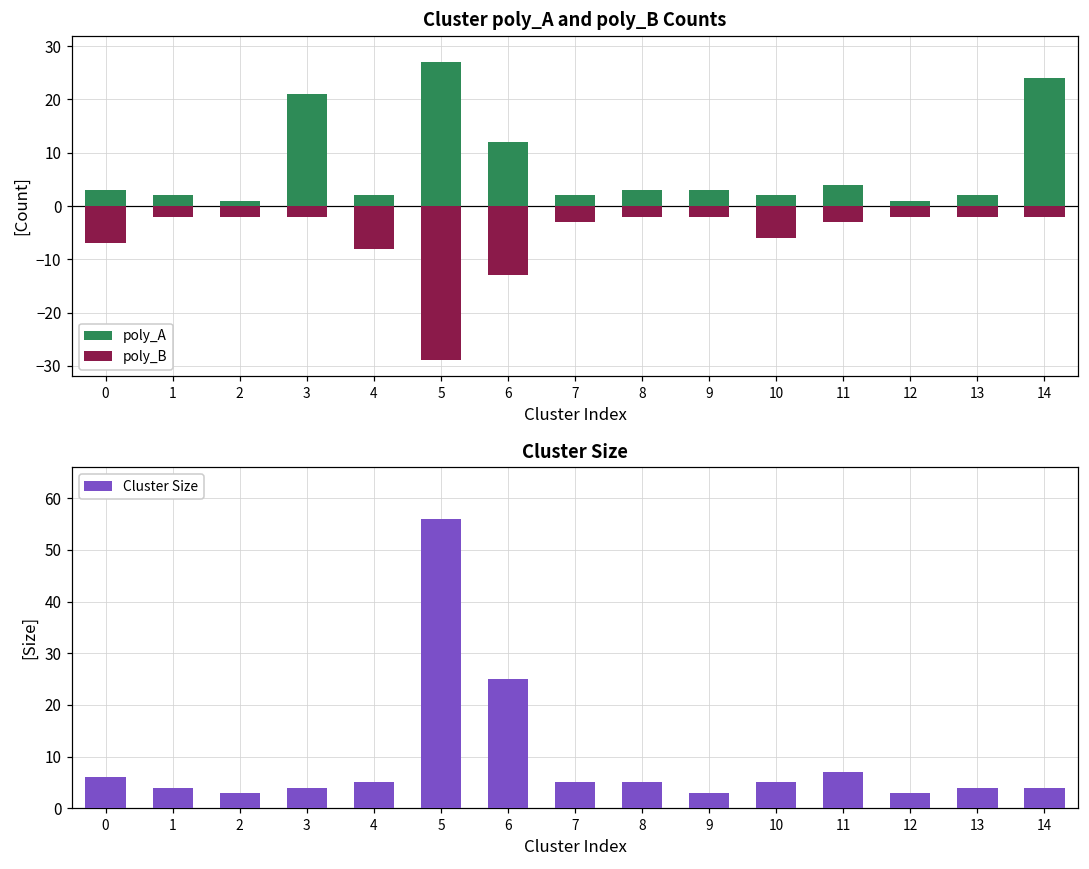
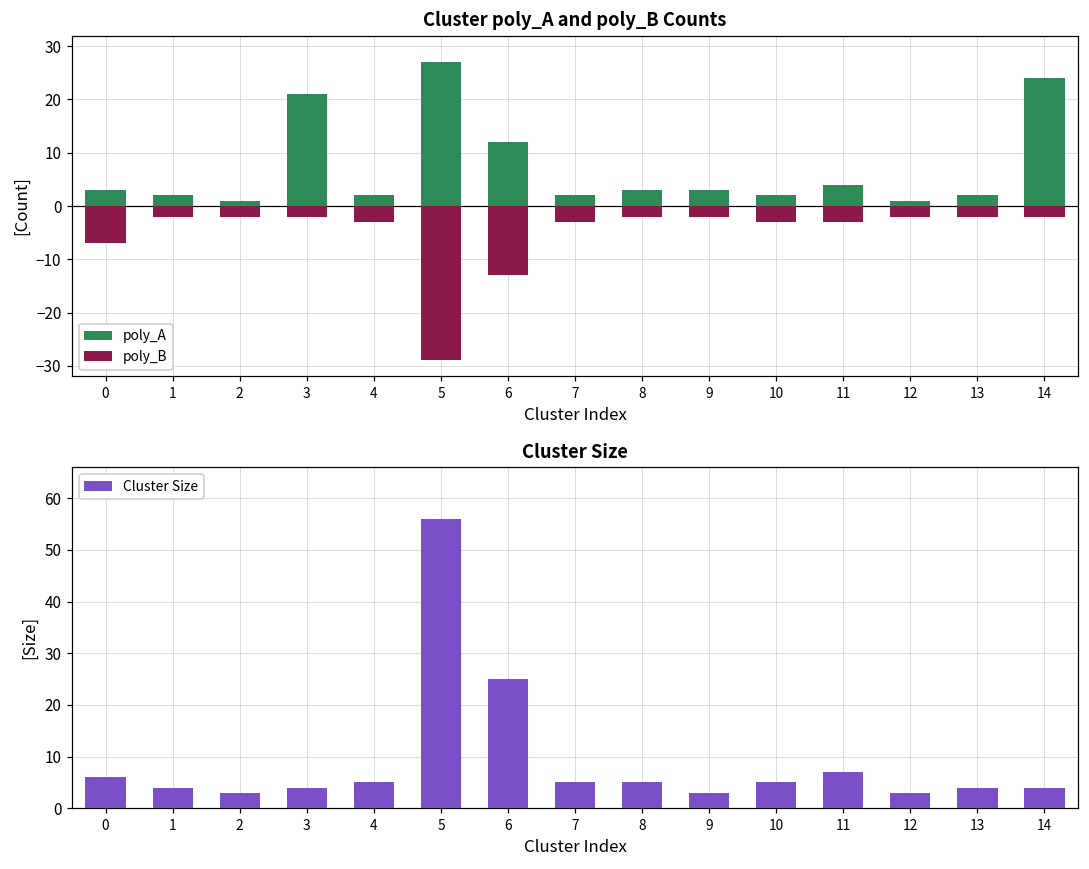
  {
    "Cluster poly_A and poly_B Counts": {
      "poly_A": {
        "0": 3,
        "1": 2,
        "2": 1,
        "3": 21,
        "4": 2,
        "5": 27,
        "6": 12,
        "7": 2,
        "8": 3,
        "9": 3,
        "10": 2,
        "11": 4,
        "12": 1,
        "13": 2,
        "14": 24
      },
      "poly_B": {
        "0": -7,
        "1": -2,
        "2": -2,
        "3": -2,
-       "4": -8,
+       "4": -3,
        "5": -29,
        "6": -13,
        "7": -3,
        "8": -2,
        "9": -2,
-       "10": -6,
+       "10": -3,
        "11": -3,
        "12": -2,
        "13": -2,
        "14": -2
      }
    },
    "Cluster Size": {
      "0": 6,
      "1": 4,
      "2": 3,
      "3": 4,
      "4": 5,
      "5": 56,
      "6": 25,
      "7": 5,
      "8": 5,
      "9": 3,
      "10": 5,
      "11": 7,
      "12": 3,
      "13": 4,
      "14": 4
    }
  }
